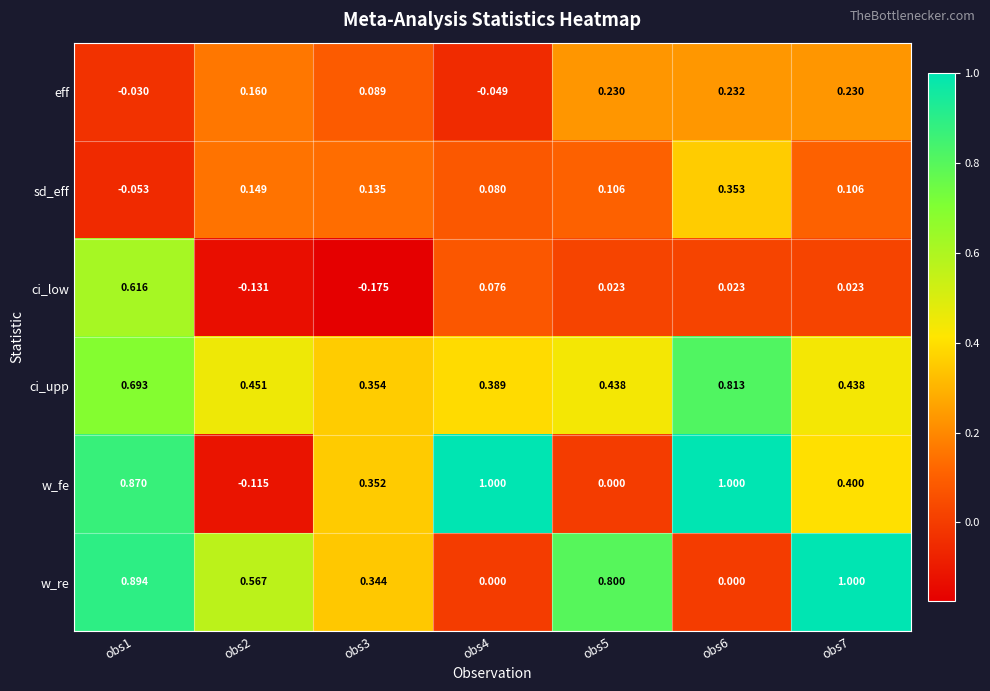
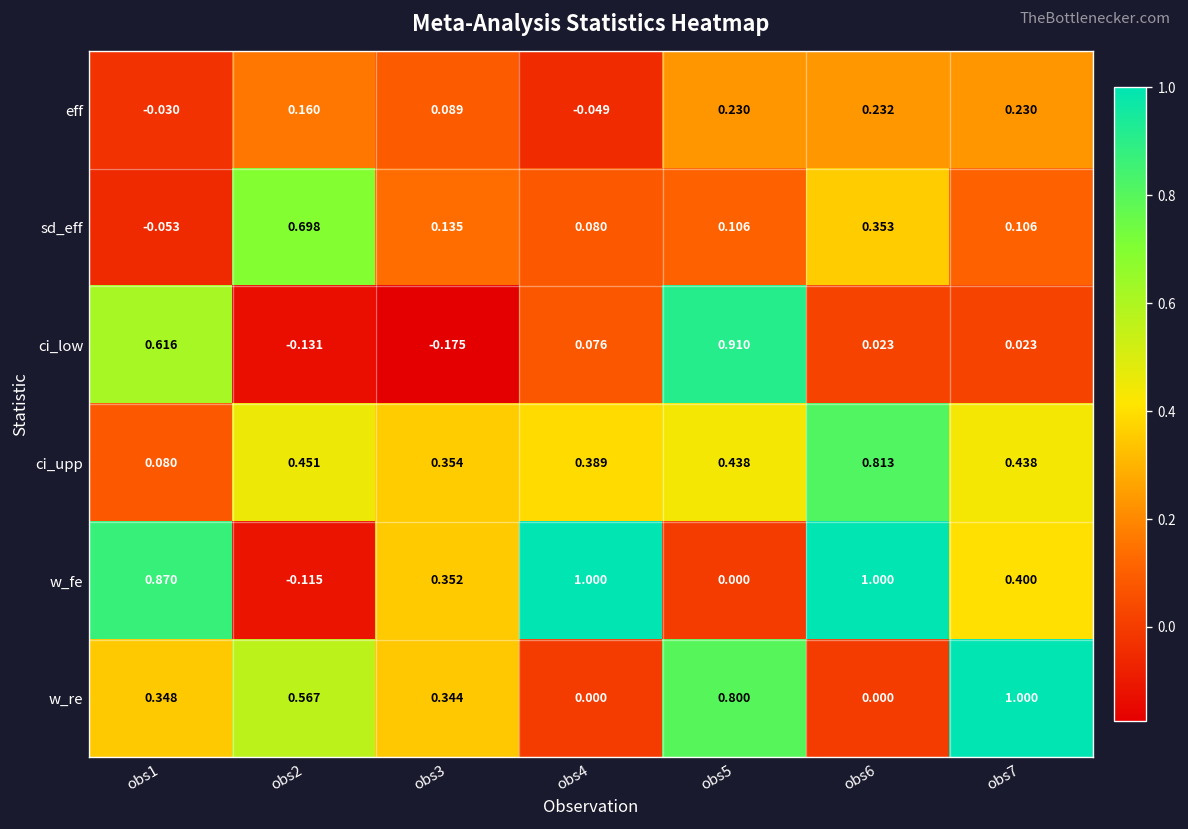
  {
    "eff": {
      "obs1": -0.030,
      "obs2": 0.160,
      "obs3": 0.089,
      "obs4": -0.049,
      "obs5": 0.230,
      "obs6": 0.232,
      "obs7": 0.230
    },
    "sd_eff": {
      "obs1": -0.053,
-     "obs2": 0.149,
+     "obs2": 0.698,
      "obs3": 0.135,
      "obs4": 0.080,
      "obs5": 0.106,
      "obs6": 0.353,
      "obs7": 0.106
    },
    "ci_low": {
      "obs1": 0.616,
      "obs2": -0.131,
      "obs3": -0.175,
      "obs4": 0.076,
-     "obs5": 0.023,
+     "obs5": 0.910,
      "obs6": 0.023,
      "obs7": 0.023
    },
    "ci_upp": {
-     "obs1": 0.693,
+     "obs1": 0.080,
      "obs2": 0.451,
      "obs3": 0.354,
      "obs4": 0.389,
      "obs5": 0.438,
      "obs6": 0.813,
      "obs7": 0.438
    },
    "w_fe": {
      "obs1": 0.870,
      "obs2": -0.115,
      "obs3": 0.352,
      "obs4": 1.000,
      "obs5": 0.000,
      "obs6": 1.000,
      "obs7": 0.400
    },
    "w_re": {
-     "obs1": 0.894,
+     "obs1": 0.348,
      "obs2": 0.567,
      "obs3": 0.344,
      "obs4": 0.000,
      "obs5": 0.800,
      "obs6": 0.000,
      "obs7": 1.000
    }
  }
